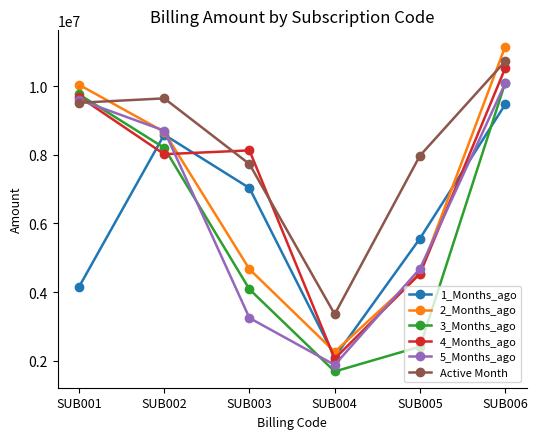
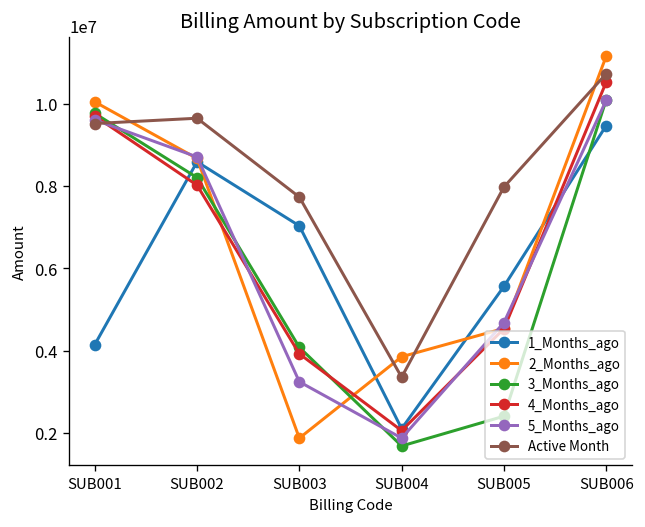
  {
    "1_Months_ago": {
      "SUB001": 4100000,
      "SUB002": 8600000,
      "SUB003": 7000000,
      "SUB005": 5600000,
      "SUB006": 9500000
    },
    "2_Months_ago": {
      "SUB001": 10000000,
-     "SUB003": 4700000,
-     "SUB004": 2300000,
+     "SUB003": 1900000,
+     "SUB004": 3900000,
      "SUB006": 11200000
    },
    "3_Months_ago": {
      "SUB002": 8200000,
      "SUB003": 4100000,
      "SUB004": 1700000
    },
    "4_Months_ago": {
      "SUB002": 8000000,
-     "SUB003": 8100000,
+     "SUB003": 3900000,
      "SUB006": 10500000
    },
    "5_Months_ago": {
      "SUB001": 9600000,
      "SUB003": 3200000,
      "SUB004": 1900000,
      "SUB005": 4700000
    },
    "Active Month": {
      "SUB001": 9500000,
      "SUB002": 9600000,
      "SUB003": 7700000,
      "SUB004": 3400000,
      "SUB005": 8000000,
      "SUB006": 10700000
    }
  }
